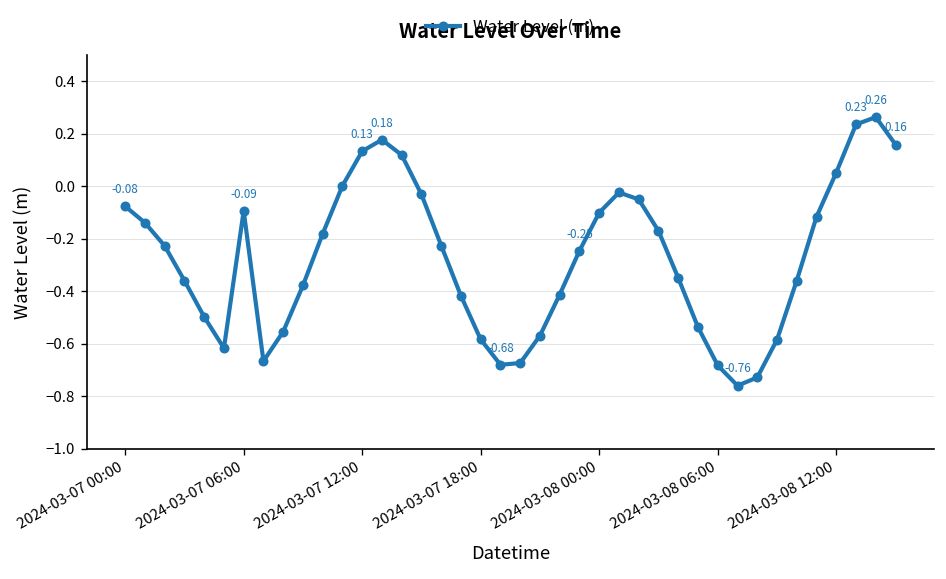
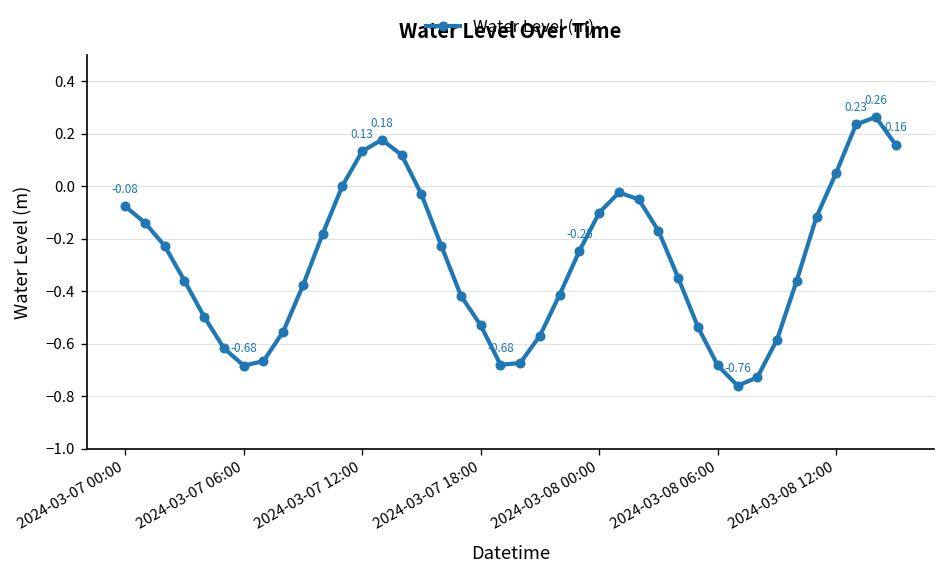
  {
    "2024-03-07 00:00": -0.08,
-   "2024-03-07 06:00": -0.09,
+   "2024-03-07 06:00": -0.68,
    "2024-03-07 12:00": 0.13,
-   "2024-03-07 18:00": -0.58
+   "2024-03-07 18:00": -0.53
  }
